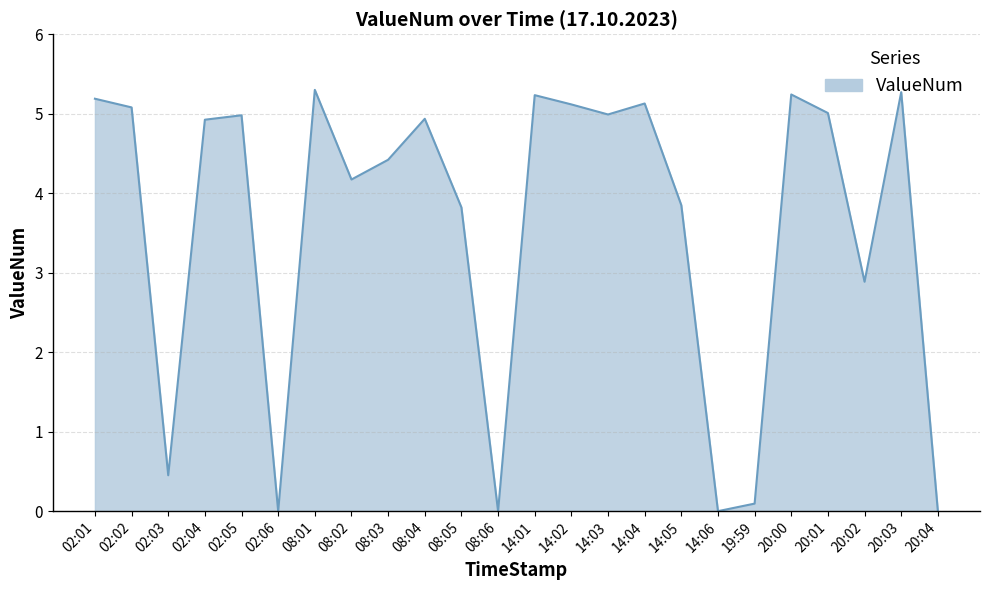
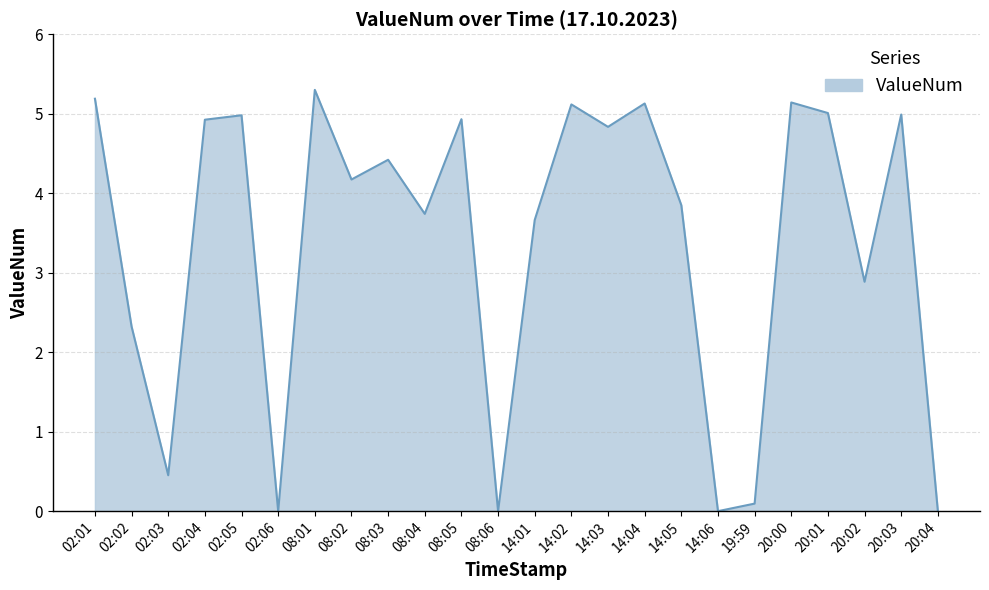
  {
    "02:01": 5.2,
-   "02:02": 5.1,
+   "02:02": 2.3,
    "02:03": 0.5,
    "02:04": 4.9,
    "02:05": 5.0,
    "02:06": 0.0,
    "08:01": 5.3,
    "08:02": 4.2,
    "08:03": 4.4,
-   "08:04": 4.9,
-   "08:05": 3.8,
+   "08:04": 3.7,
+   "08:05": 4.9,
    "08:06": 0.0,
-   "14:01": 5.2,
+   "14:01": 3.7,
    "14:02": 5.1,
-   "14:03": 5.0,
+   "14:03": 4.8,
    "14:04": 5.1,
    "14:05": 3.8,
    "14:06": 0.0,
    "19:59": 0.1,
-   "20:00": 5.2,
+   "20:00": 5.1,
    "20:01": 5.0,
    "20:02": 2.9,
-   "20:03": 5.3,
+   "20:03": 5.0,
    "20:04": 0.0
  }
